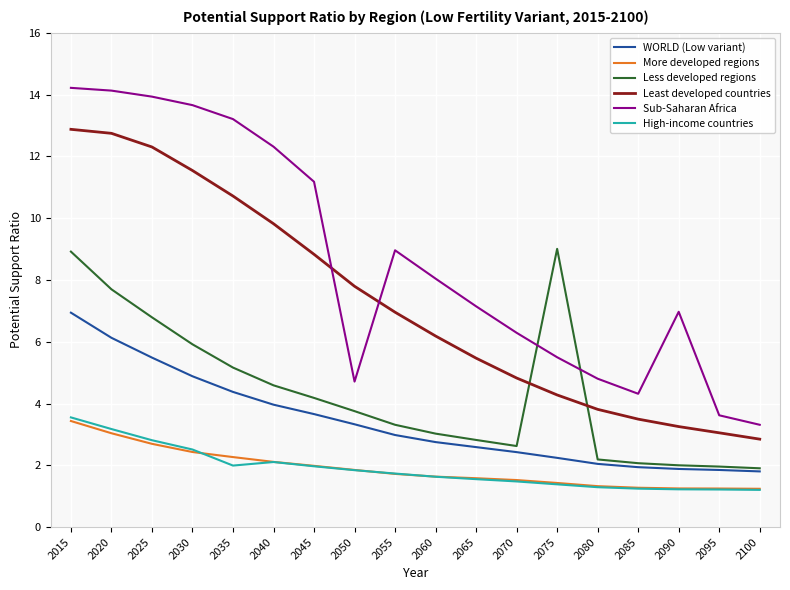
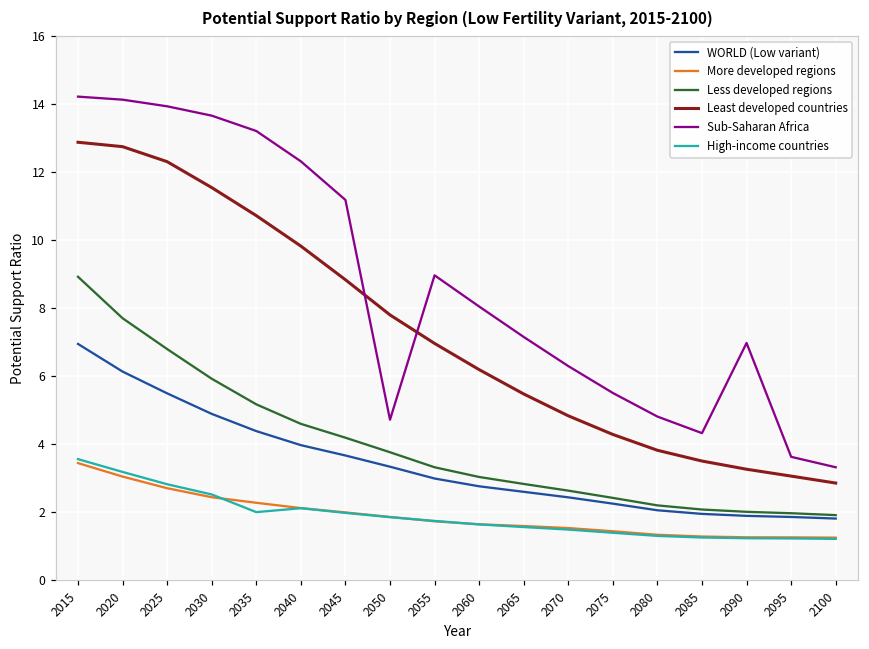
  {
    "WORLD (Low variant)": {
      "2015": 6.9,
      "2020": 6.1,
      "2025": 5.5,
      "2030": 4.9,
      "2035": 4.4,
      "2040": 4.0,
      "2045": 3.7,
      "2050": 3.3,
      "2055": 3.0,
      "2060": 2.8,
      "2065": 2.6,
      "2070": 2.4,
      "2075": 2.2,
      "2080": 2.0,
      "2085": 1.9,
      "2090": 1.9,
      "2095": 1.9,
      "2100": 1.8
    },
    "More developed regions": {
      "2015": 3.4,
      "2020": 3.0,
      "2025": 2.7,
      "2035": 2.3
    },
    "Less developed regions": {
      "2015": 8.9,
      "2020": 7.7,
      "2025": 6.8,
      "2030": 5.9,
      "2035": 5.2,
      "2040": 4.6,
      "2045": 4.2,
      "2050": 3.8,
      "2055": 3.3,
      "2060": 3.0,
      "2065": 2.8,
      "2070": 2.6,
-     "2075": 9.0,
+     "2075": 2.4,
      "2080": 2.2,
      "2085": 2.1,
      "2090": 2.0,
      "2095": 2.0,
      "2100": 1.9
    },
    "Least developed countries": {
      "2015": 12.9,
      "2020": 12.7,
      "2025": 12.3,
      "2030": 11.5,
      "2035": 10.7,
      "2040": 9.8,
      "2045": 8.8,
      "2050": 7.8,
      "2055": 7.0,
      "2060": 6.2,
      "2065": 5.5,
      "2070": 4.8,
      "2075": 4.3,
      "2080": 3.8,
      "2085": 3.5,
      "2090": 3.3,
      "2095": 3.1,
      "2100": 2.8
    },
    "Sub-Saharan Africa": {
      "2015": 14.2,
      "2020": 14.1,
      "2025": 13.9,
      "2030": 13.7,
      "2035": 13.2,
      "2040": 12.3,
      "2045": 11.2,
      "2050": 4.7,
      "2055": 9.0,
      "2060": 8.0,
      "2065": 7.1,
      "2070": 6.3,
      "2075": 5.5,
      "2080": 4.8,
      "2085": 4.3,
      "2090": 7.0,
      "2095": 3.6,
      "2100": 3.3
    },
    "High-income countries": {
      "2015": 3.6,
      "2020": 3.2,
      "2025": 2.8,
      "2035": 2.0
    }
  }
